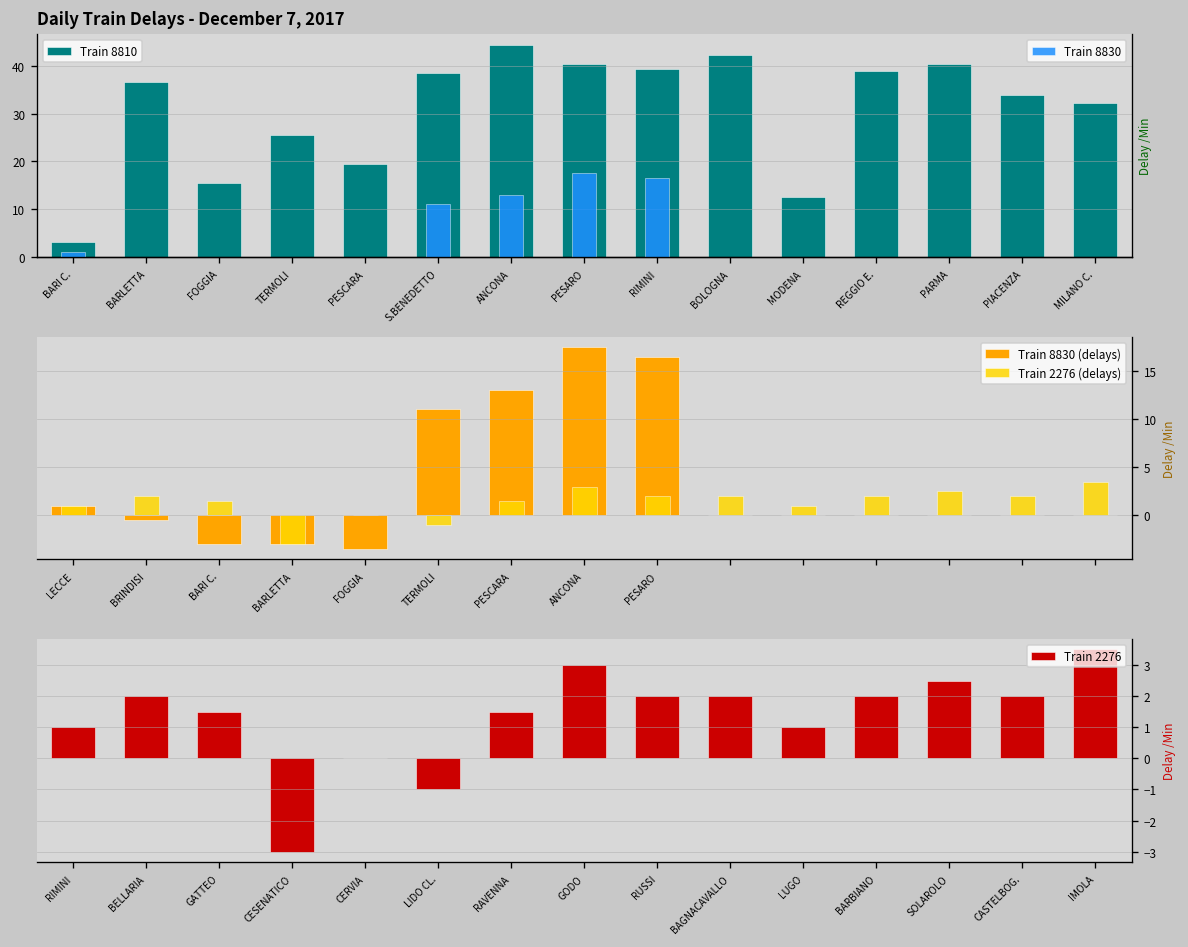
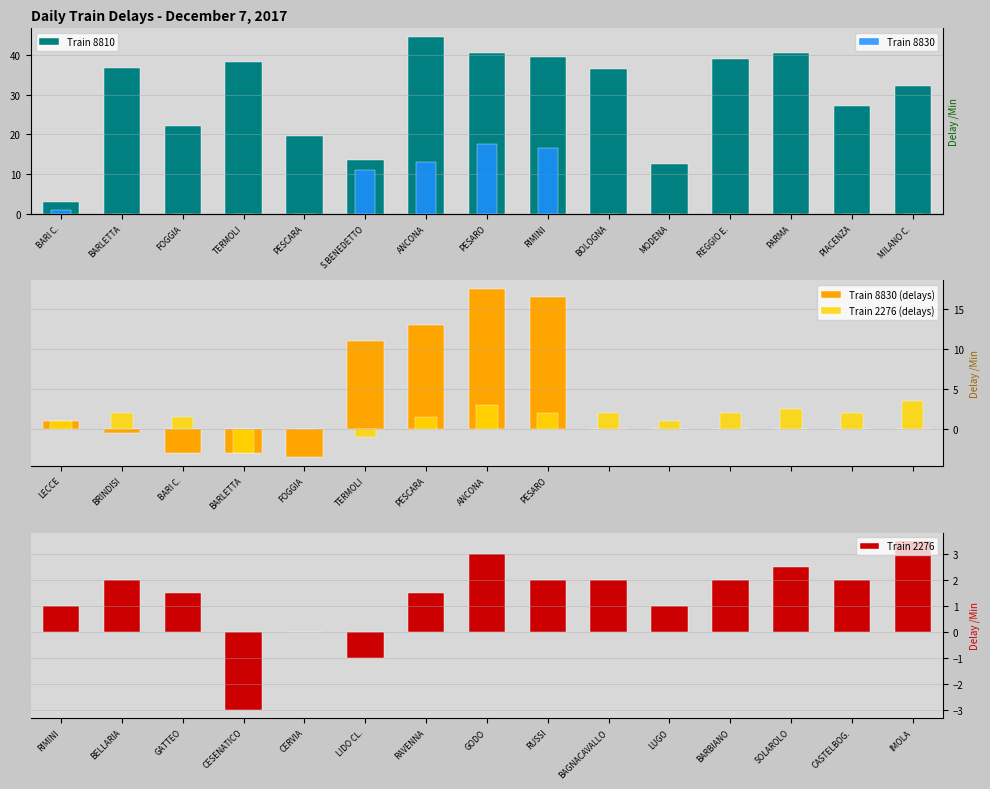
  {
    "Daily Train Delays - December 7, 2017": {
      "Train 8810": {
        "BARI C.": 3,
        "BARLETTA": 37,
-       "FOGGIA": 16,
-       "TERMOLI": 26,
+       "FOGGIA": 22,
+       "TERMOLI": 38,
        "PESCARA": 20,
-       "S.BENEDETTO": 39,
+       "S.BENEDETTO": 14,
        "ANCONA": 45,
        "PESARO": 41,
        "RIMINI": 40,
-       "BOLOGNA": 42,
+       "BOLOGNA": 37,
        "MODENA": 13,
        "REGGIO E.": 39,
        "PARMA": 41,
-       "PIACENZA": 34,
+       "PIACENZA": 27,
        "MILANO C.": 32
      }
    }
  }
